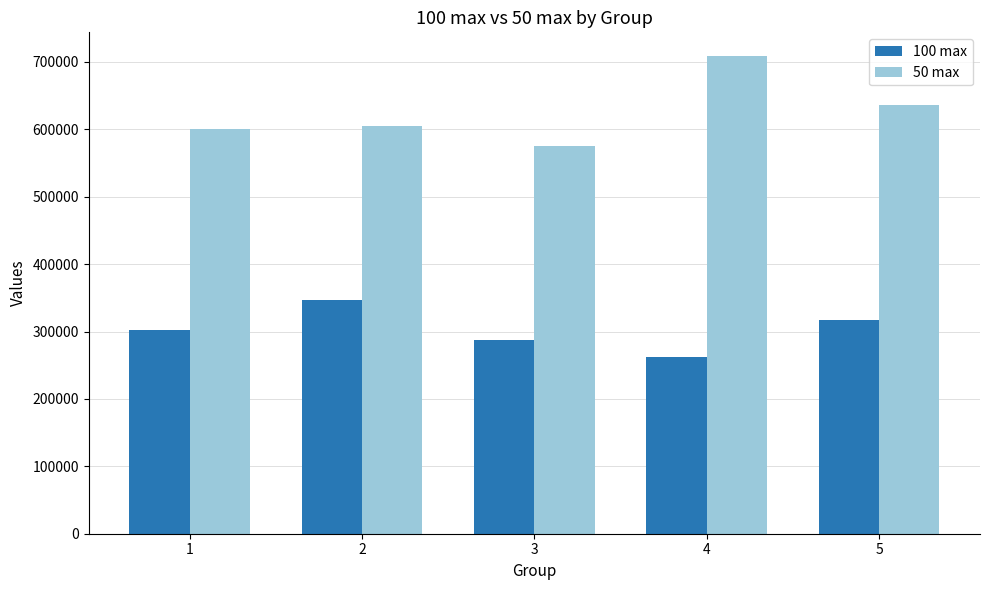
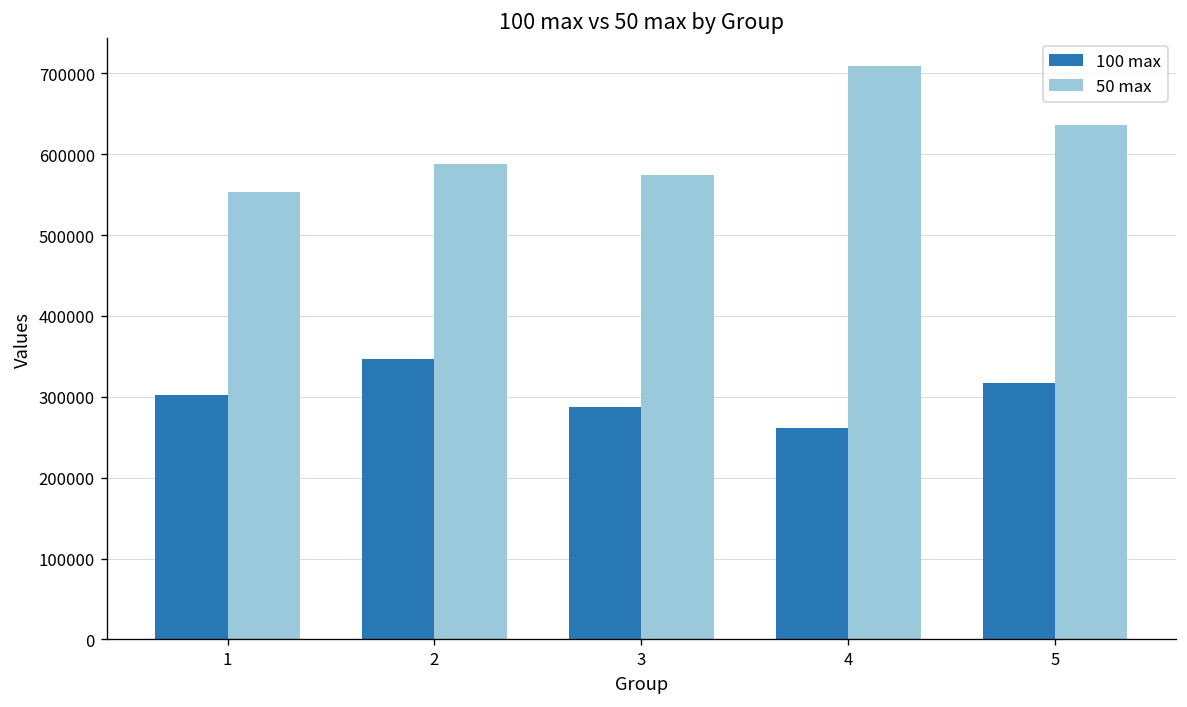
  {
    "100 max": {
      "1": 300000,
      "2": 350000,
      "3": 290000,
      "4": 260000,
      "5": 320000
    },
    "50 max": {
-     "1": 600000,
-     "2": 610000,
+     "1": 550000,
+     "2": 590000,
      "3": 570000,
      "4": 710000,
      "5": 640000
    }
  }
